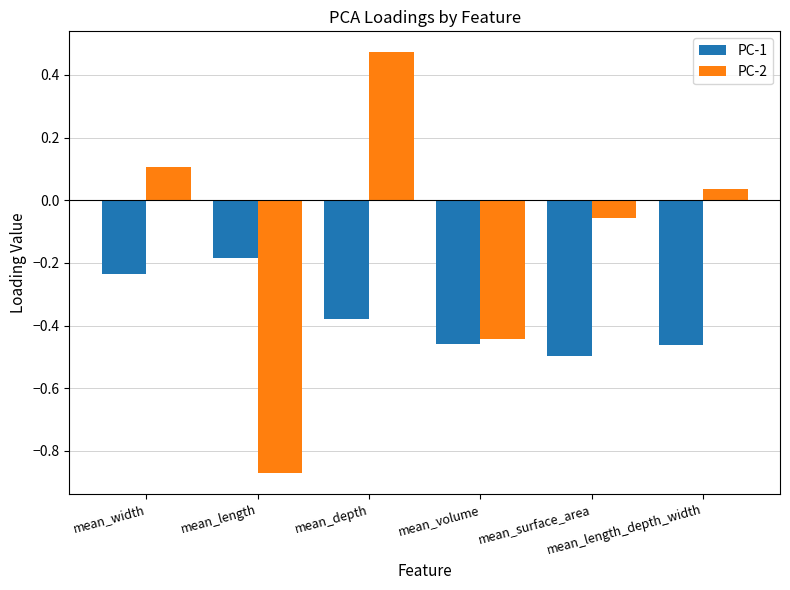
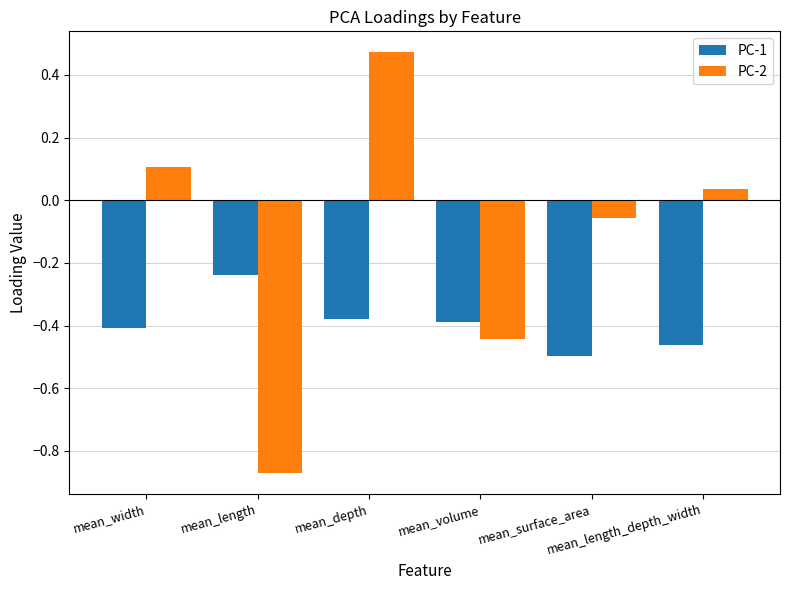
  {
    "PC-1": {
-     "mean_width": -0.24,
-     "mean_length": -0.18,
+     "mean_width": -0.41,
+     "mean_length": -0.24,
      "mean_depth": -0.38,
-     "mean_volume": -0.46,
+     "mean_volume": -0.39,
      "mean_surface_area": -0.50,
      "mean_length_depth_width": -0.46
    },
    "PC-2": {
      "mean_width": 0.11,
      "mean_length": -0.87,
      "mean_depth": 0.47,
      "mean_volume": -0.44,
      "mean_surface_area": -0.06,
      "mean_length_depth_width": 0.04
    }
  }
